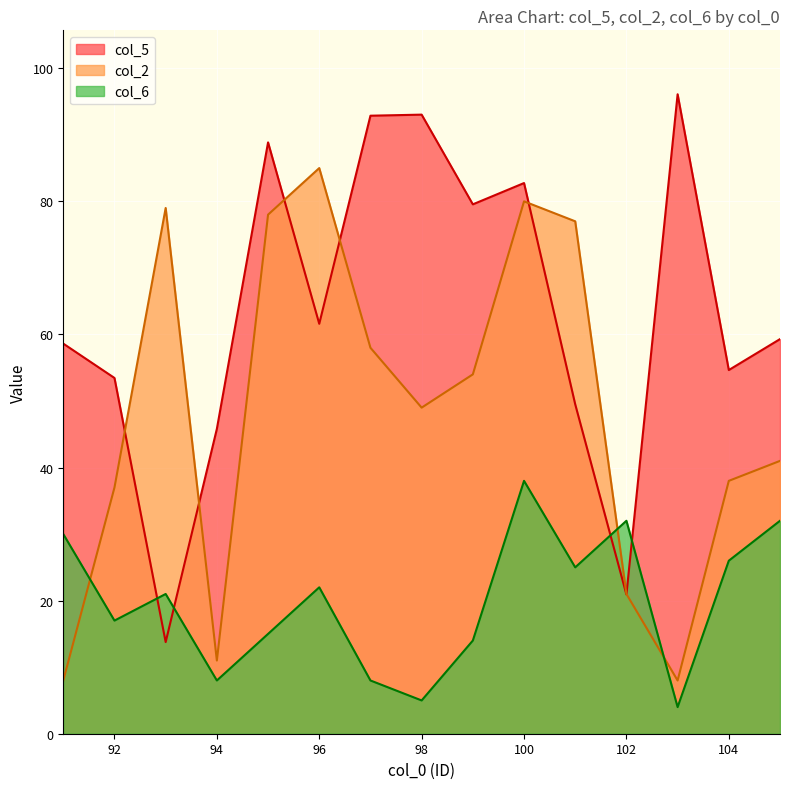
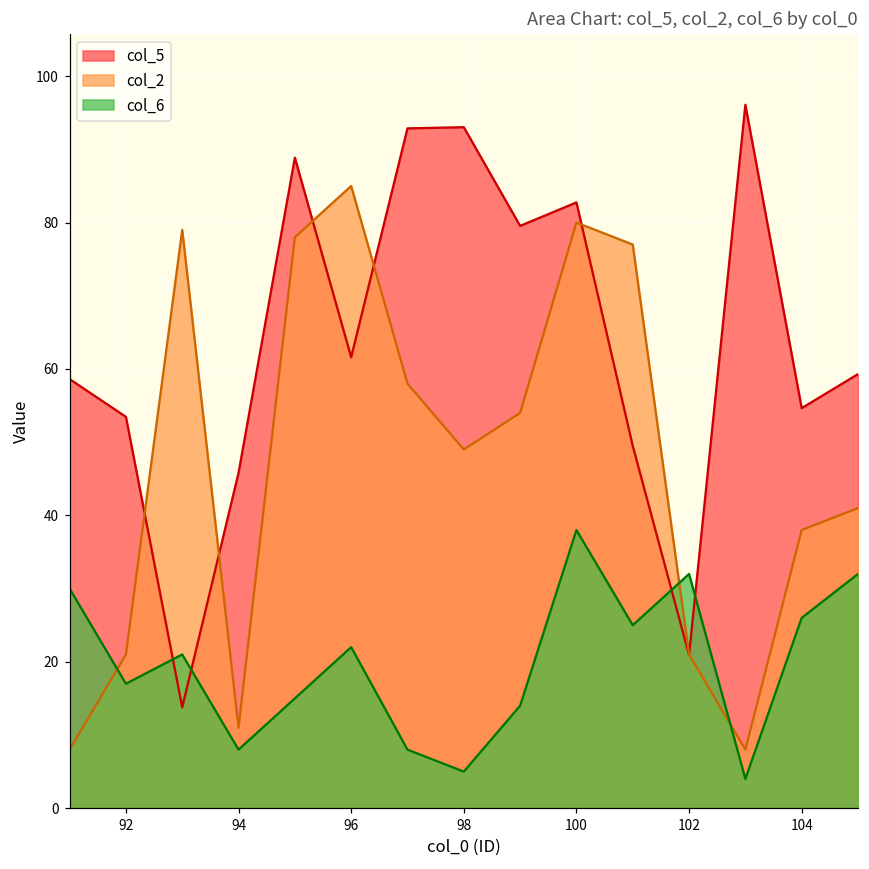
  {
    "col_5": {
      "92": 53,
      "94": 46,
      "96": 62,
      "98": 93,
      "100": 83,
      "104": 55
    },
    "col_2": {
-     "92": 37,
+     "92": 21,
      "94": 11,
      "96": 85,
      "98": 49,
      "100": 80,
      "104": 38
    },
    "col_6": {
      "92": 17,
      "94": 8,
      "96": 22,
      "98": 5,
      "100": 38,
      "102": 32,
      "104": 26
    }
  }
